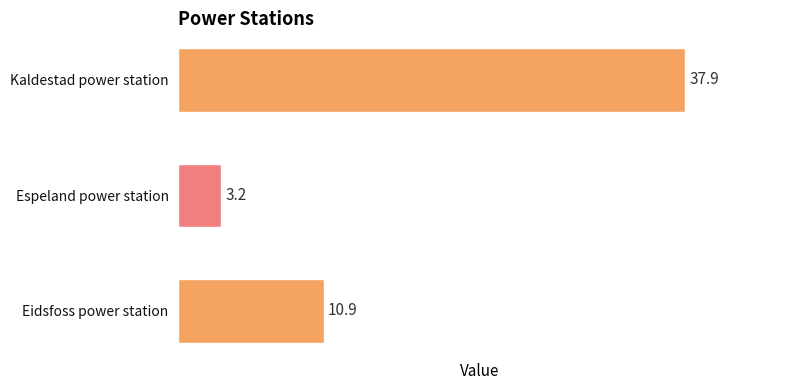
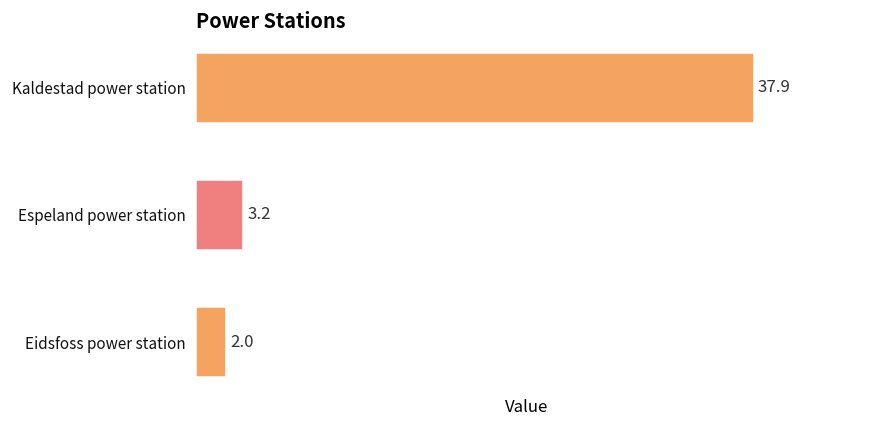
  {
    "Kaldestad power station": 37.9,
    "Espeland power station": 3.2,
-   "Eidsfoss power station": 10.9
+   "Eidsfoss power station": 2.0
  }
